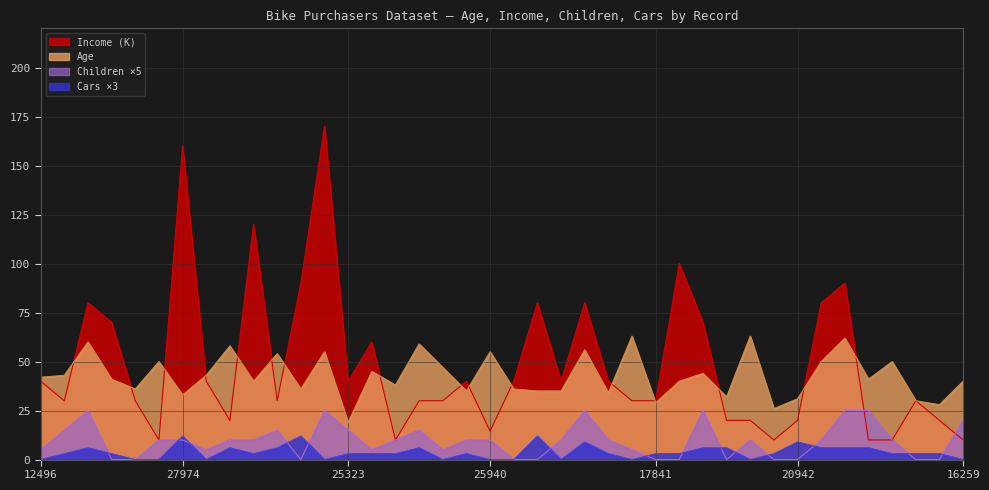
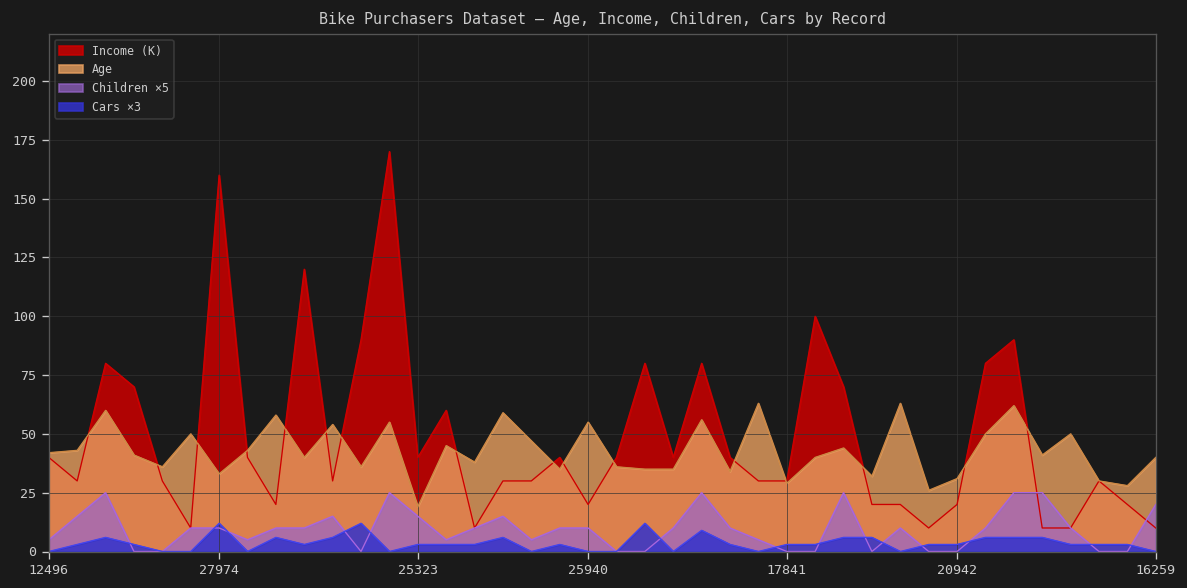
  {
    "Income (K)": {
      "12496": 40,
      "27974": 160,
      "25323": 40,
-     "25940": 14,
+     "25940": 20,
      "20942": 20,
      "16259": 10
    },
    "Age": {
      "12496": 42,
      "27974": 33,
      "25323": 19,
      "25940": 55,
      "20942": 31,
      "16259": 40
    },
    "Children ×5": {
      "12496": 5,
      "27974": 10,
      "25323": 15,
      "25940": 10,
      "17841": 0,
      "20942": 0,
      "16259": 20
    },
    "Cars ×3": {
      "12496": 0,
      "27974": 12,
      "25323": 3,
      "25940": 0,
      "17841": 3,
-     "20942": 9,
+     "20942": 3,
      "16259": 0
    }
  }
